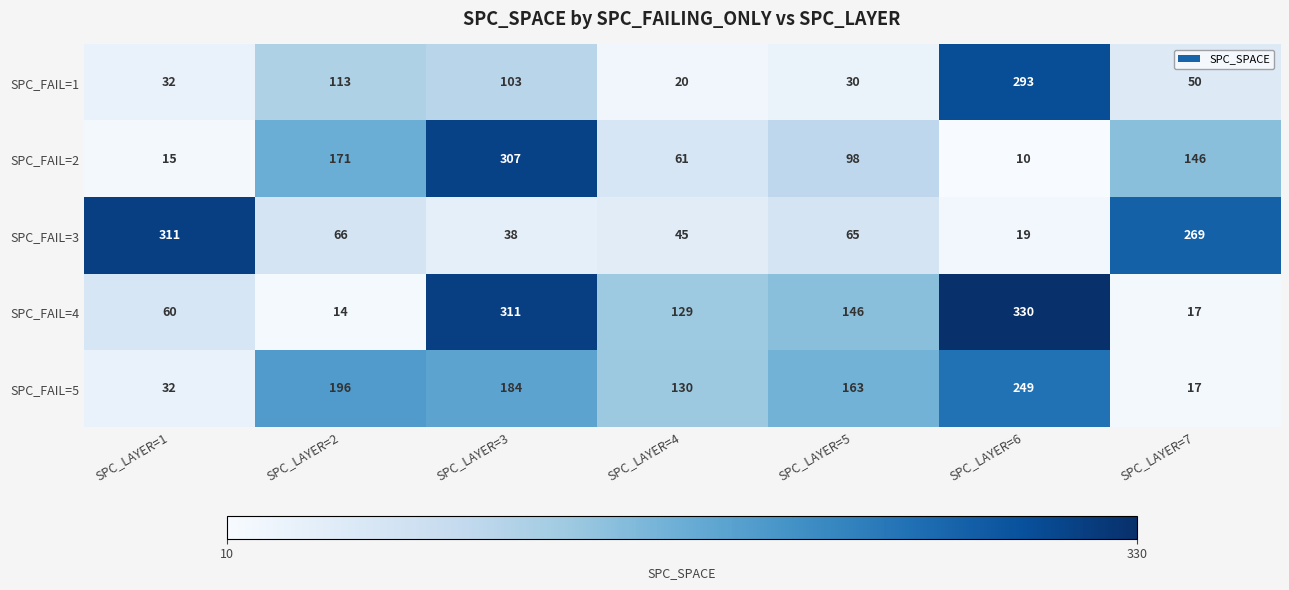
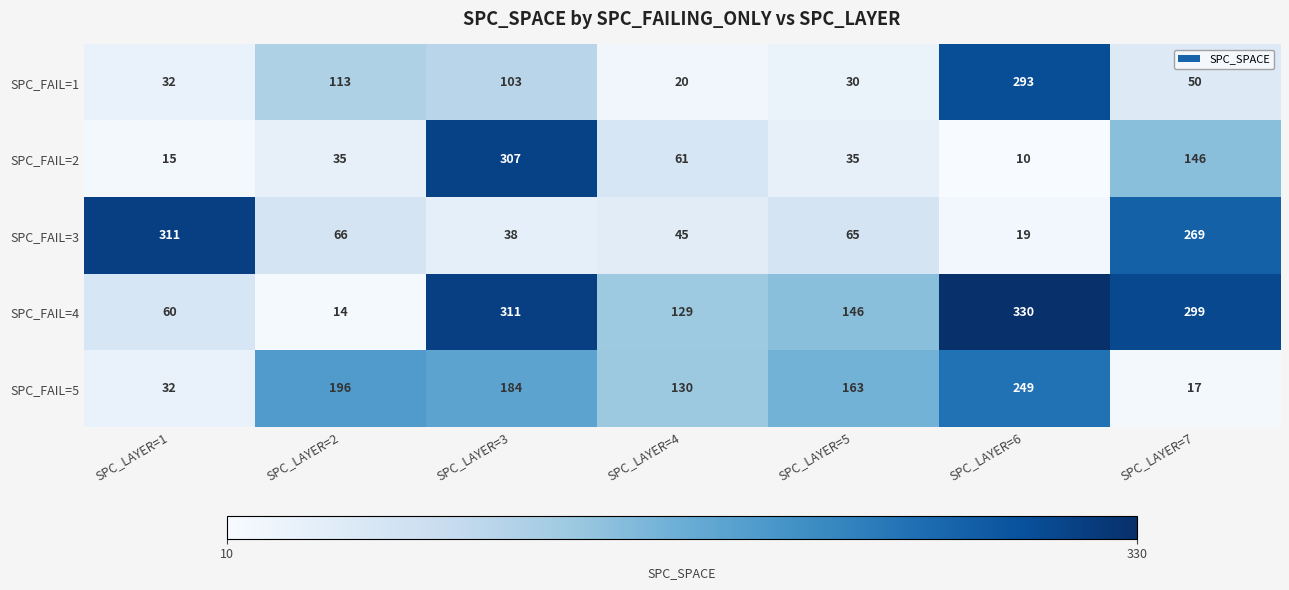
  {
    "SPC_FAIL=1": {
      "SPC_LAYER=1": 32,
      "SPC_LAYER=2": 113,
      "SPC_LAYER=3": 103,
      "SPC_LAYER=4": 20,
      "SPC_LAYER=5": 30,
      "SPC_LAYER=6": 293,
      "SPC_LAYER=7": 50
    },
    "SPC_FAIL=2": {
      "SPC_LAYER=1": 15,
-     "SPC_LAYER=2": 171,
+     "SPC_LAYER=2": 35,
      "SPC_LAYER=3": 307,
      "SPC_LAYER=4": 61,
-     "SPC_LAYER=5": 98,
+     "SPC_LAYER=5": 35,
      "SPC_LAYER=6": 10,
      "SPC_LAYER=7": 146
    },
    "SPC_FAIL=3": {
      "SPC_LAYER=1": 311,
      "SPC_LAYER=2": 66,
      "SPC_LAYER=3": 38,
      "SPC_LAYER=4": 45,
      "SPC_LAYER=5": 65,
      "SPC_LAYER=6": 19,
      "SPC_LAYER=7": 269
    },
    "SPC_FAIL=4": {
      "SPC_LAYER=1": 60,
      "SPC_LAYER=2": 14,
      "SPC_LAYER=3": 311,
      "SPC_LAYER=4": 129,
      "SPC_LAYER=5": 146,
      "SPC_LAYER=6": 330,
-     "SPC_LAYER=7": 17
+     "SPC_LAYER=7": 299
    },
    "SPC_FAIL=5": {
      "SPC_LAYER=1": 32,
      "SPC_LAYER=2": 196,
      "SPC_LAYER=3": 184,
      "SPC_LAYER=4": 130,
      "SPC_LAYER=5": 163,
      "SPC_LAYER=6": 249,
      "SPC_LAYER=7": 17
    }
  }
